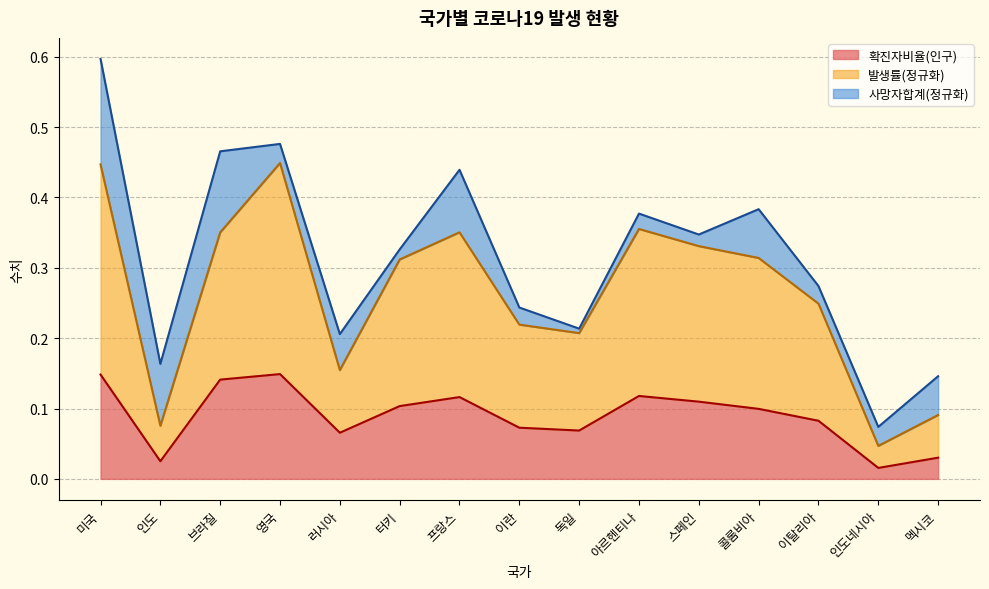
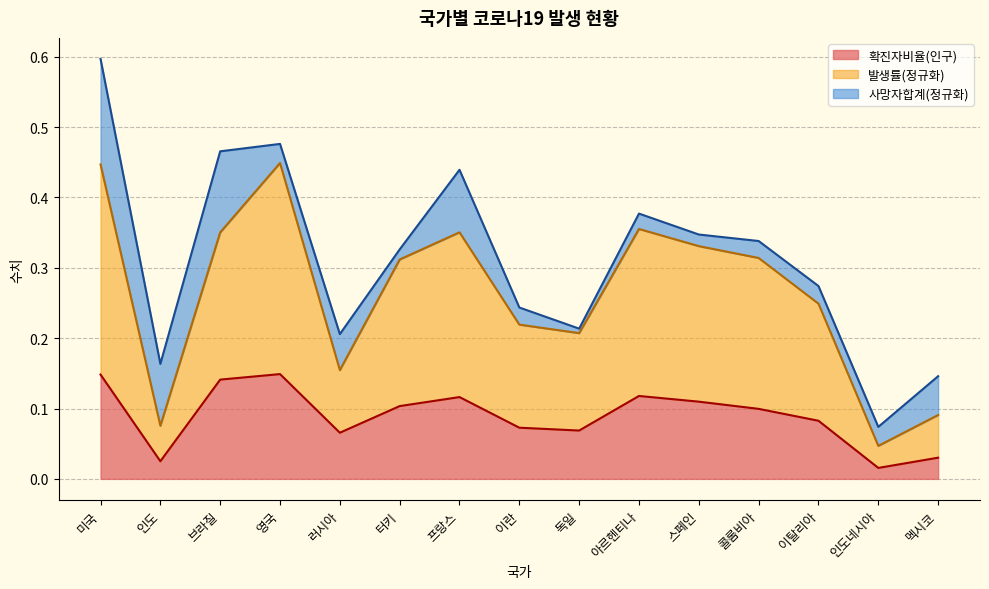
  {
    "확진자비율(인구)": {
      "미국": 0.15,
      "인도": 0.03,
      "브라질": 0.14,
      "영국": 0.15,
      "러시아": 0.07,
      "터키": 0.10,
      "프랑스": 0.12,
      "이란": 0.07,
      "독일": 0.07,
      "아르헨티나": 0.12,
      "스페인": 0.11,
      "콜롬비아": 0.10,
      "이탈리아": 0.08,
      "인도네시아": 0.02,
      "멕시코": 0.03
    },
    "발생률(정규화)": {
      "미국": 0.30,
      "인도": 0.05,
      "브라질": 0.21,
      "영국": 0.30,
      "러시아": 0.09,
      "터키": 0.21,
      "프랑스": 0.23,
      "이란": 0.15,
      "독일": 0.14,
      "아르헨티나": 0.24,
      "스페인": 0.22,
      "콜롬비아": 0.21,
      "이탈리아": 0.17,
      "인도네시아": 0.03,
      "멕시코": 0.06
    },
    "사망자합계(정규화)": {
      "미국": 0.15,
      "인도": 0.09,
      "브라질": 0.12,
      "영국": 0.03,
      "러시아": 0.05,
      "터키": 0.01,
      "프랑스": 0.09,
      "이란": 0.02,
      "독일": 0.01,
      "아르헨티나": 0.02,
      "스페인": 0.02,
-     "콜롬비아": 0.07,
+     "콜롬비아": 0.02,
      "이탈리아": 0.03,
      "인도네시아": 0.03,
      "멕시코": 0.06
    }
  }
